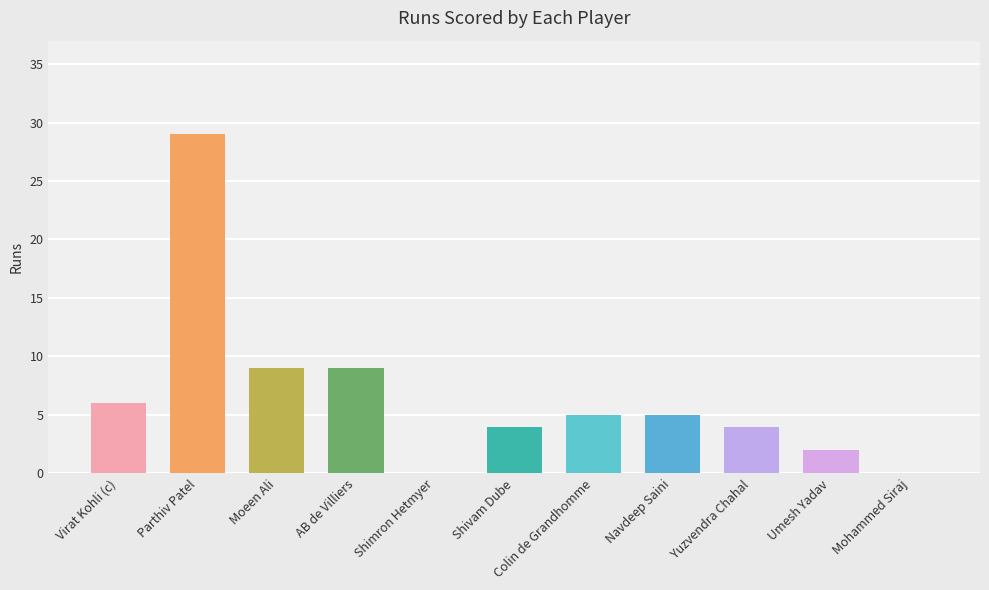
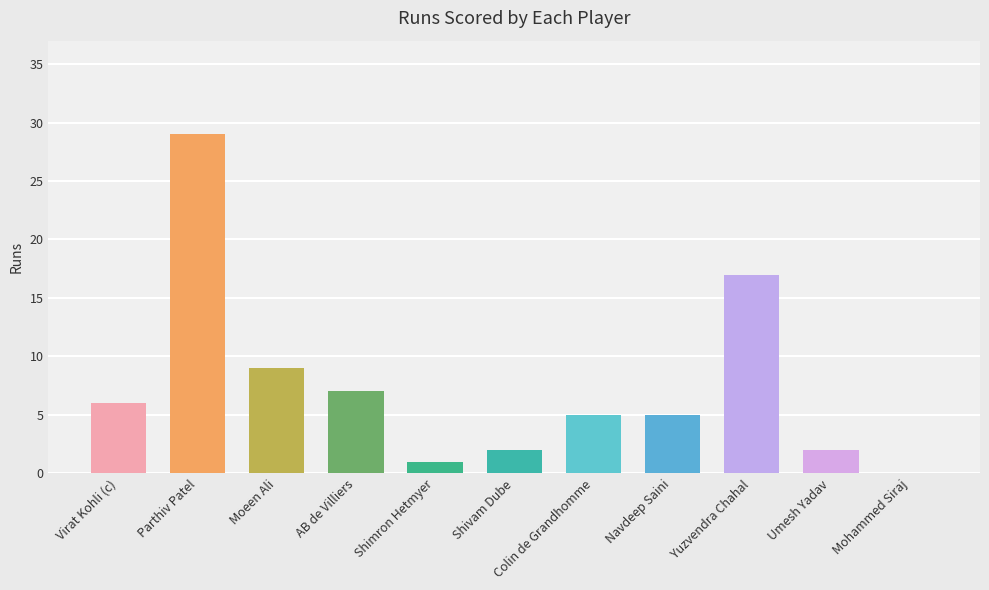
  {
    "Virat Kohli (c)": 6,
    "Parthiv Patel": 29,
    "Moeen Ali": 9,
-   "AB de Villiers": 9,
-   "Shimron Hetmyer": 0,
-   "Shivam Dube": 4,
+   "AB de Villiers": 7,
+   "Shimron Hetmyer": 1,
+   "Shivam Dube": 2,
    "Colin de Grandhomme": 5,
    "Navdeep Saini": 5,
-   "Yuzvendra Chahal": 4,
+   "Yuzvendra Chahal": 17,
    "Umesh Yadav": 2,
    "Mohammed Siraj": 0
  }
